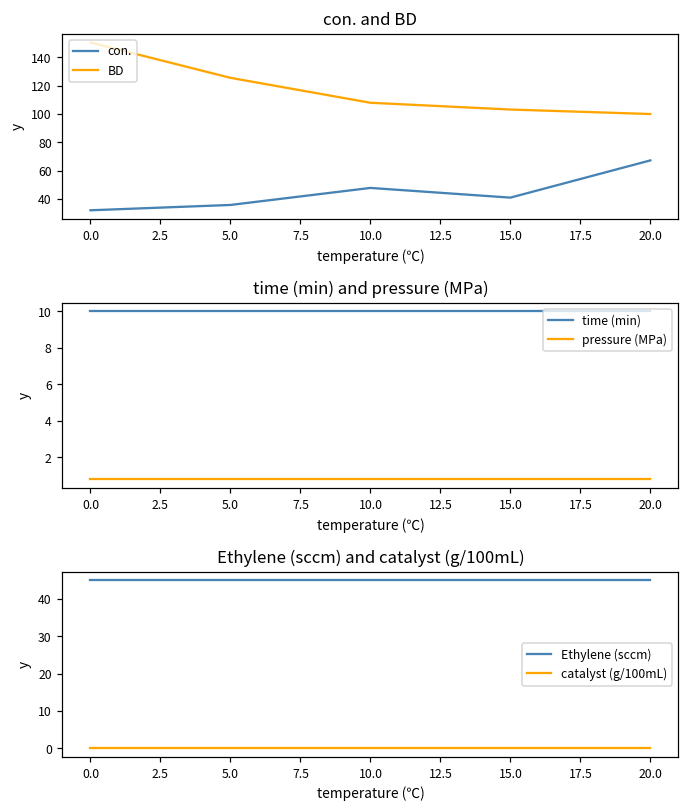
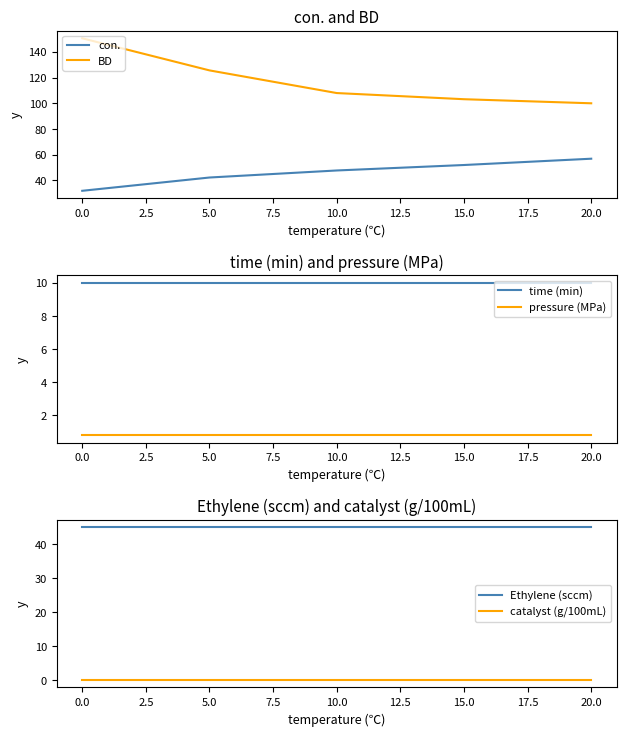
  {
    "con. and BD": {
      "con.": {
        "0.0": 32,
-       "5.0": 36,
+       "5.0": 42,
        "10.0": 48,
-       "15.0": 41,
-       "20.0": 67
+       "15.0": 52,
+       "20.0": 57
      },
      "BD": {
        "5.0": 126,
        "10.0": 108,
        "15.0": 103,
        "20.0": 100
      }
    },
    "time (min) and pressure (MPa)": {
      "time (min)": {
        "0.0": 10.0,
        "5.0": 10.0,
        "10.0": 10.0,
        "15.0": 10.0
      },
      "pressure (MPa)": {
        "0.0": 0.8,
        "5.0": 0.8,
        "10.0": 0.8,
        "15.0": 0.8,
        "20.0": 0.8
      }
    },
    "Ethylene (sccm) and catalyst (g/100mL)": {
      "Ethylene (sccm)": {
        "0.0": 45,
        "5.0": 45,
        "10.0": 45,
        "15.0": 45,
        "20.0": 45
      },
      "catalyst (g/100mL)": {
        "0.0": 0,
        "5.0": 0,
        "10.0": 0,
        "15.0": 0,
        "20.0": 0
      }
    }
  }
